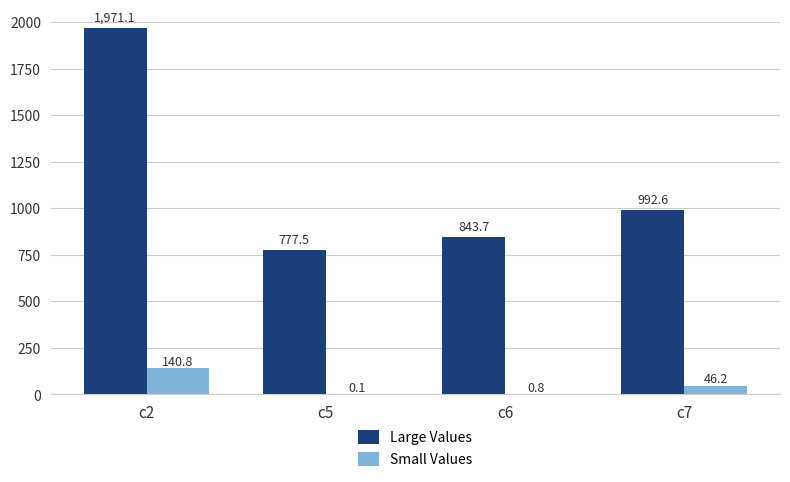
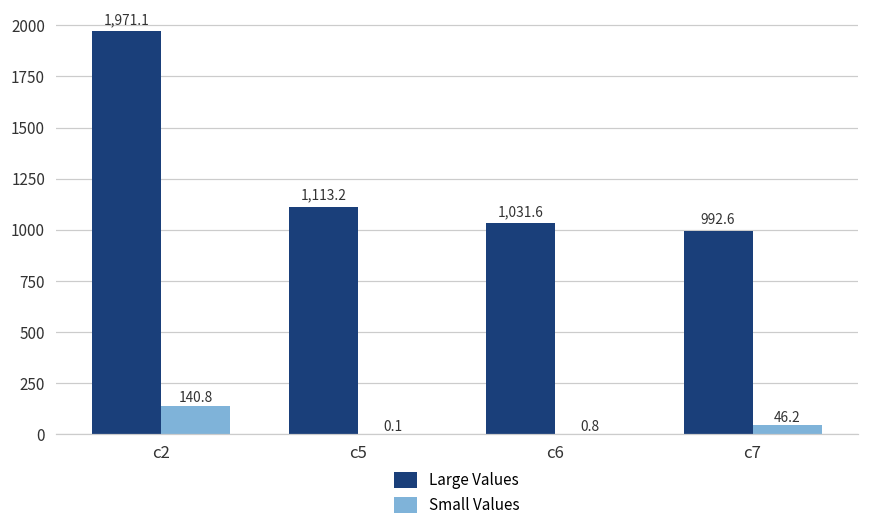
  {
    "Large Values": {
      "c2": "1,971.1",
-     "c5": "777.5",
-     "c6": "843.7",
+     "c5": "1,113.2",
+     "c6": "1,031.6",
      "c7": "992.6"
    },
    "Small Values": {
      "c2": "140.8",
      "c5": "0.1",
      "c6": "0.8",
      "c7": "46.2"
    }
  }
